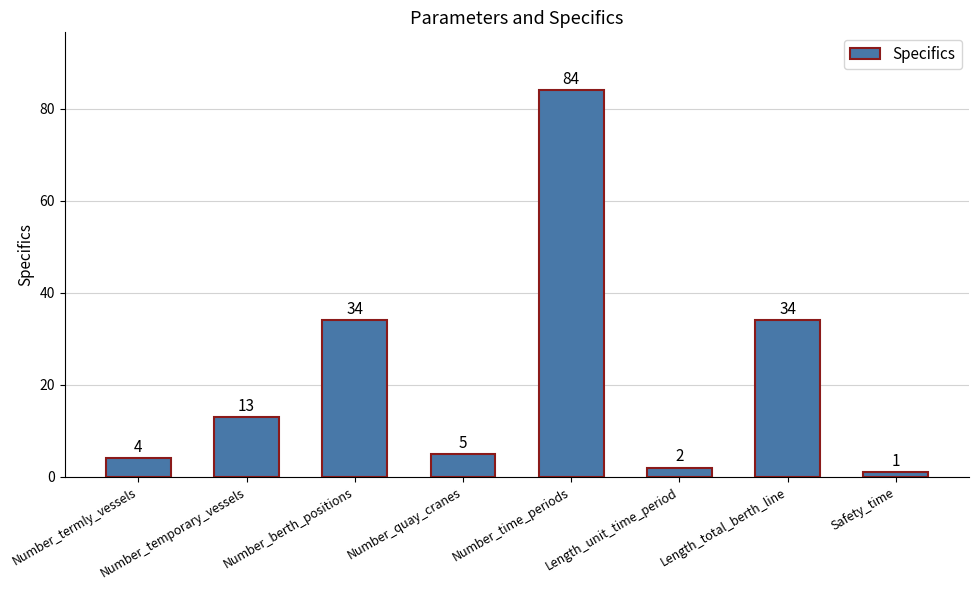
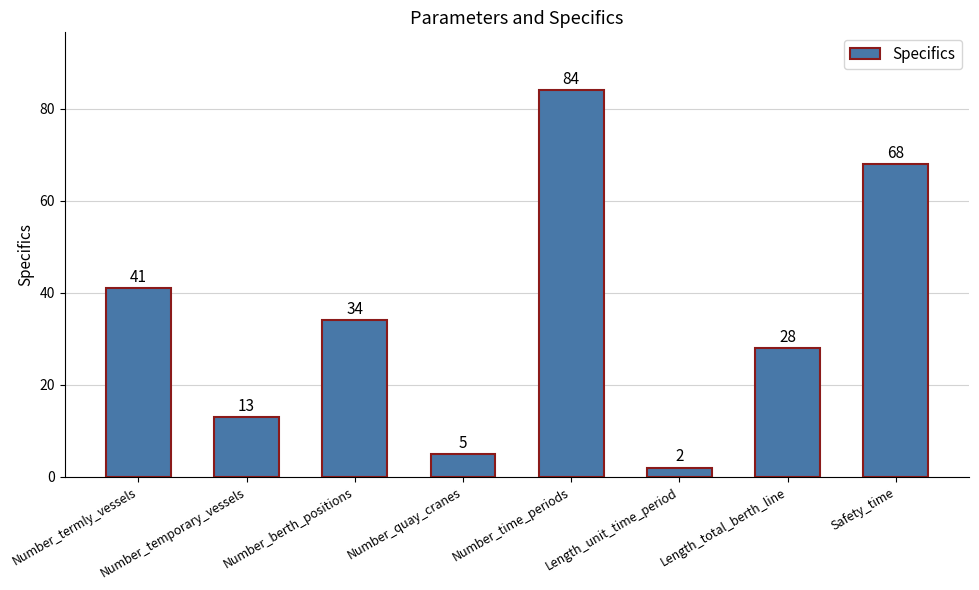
  {
-   "Number_termly_vessels": 4,
+   "Number_termly_vessels": 41,
    "Number_temporary_vessels": 13,
    "Number_berth_positions": 34,
    "Number_quay_cranes": 5,
    "Number_time_periods": 84,
    "Length_unit_time_period": 2,
-   "Length_total_berth_line": 34,
-   "Safety_time": 1
+   "Length_total_berth_line": 28,
+   "Safety_time": 68
  }
